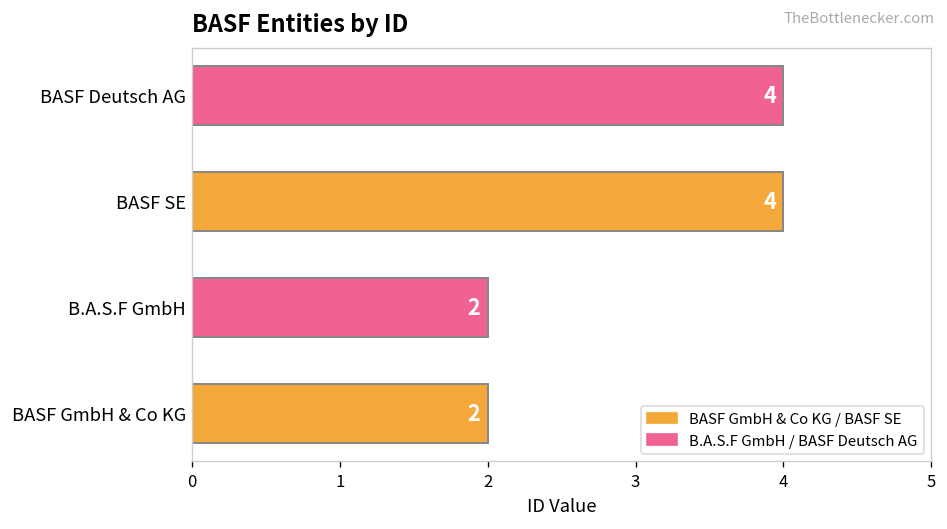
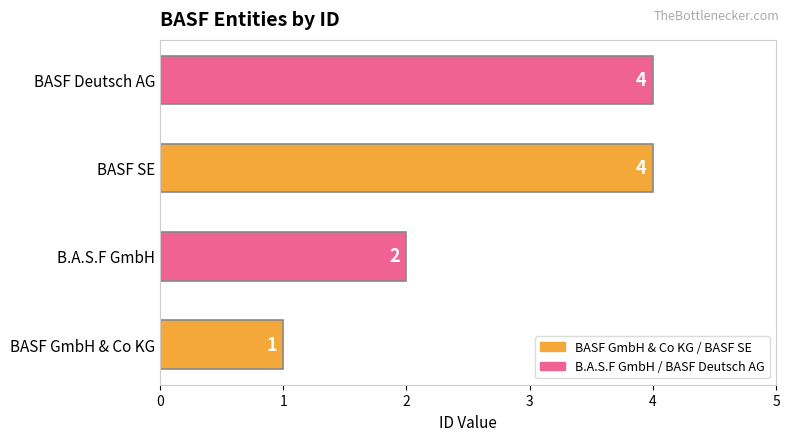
  {
    "BASF Deutsch AG": 4,
    "BASF SE": 4,
    "B.A.S.F GmbH": 2,
-   "BASF GmbH & Co KG": 2
+   "BASF GmbH & Co KG": 1
  }
